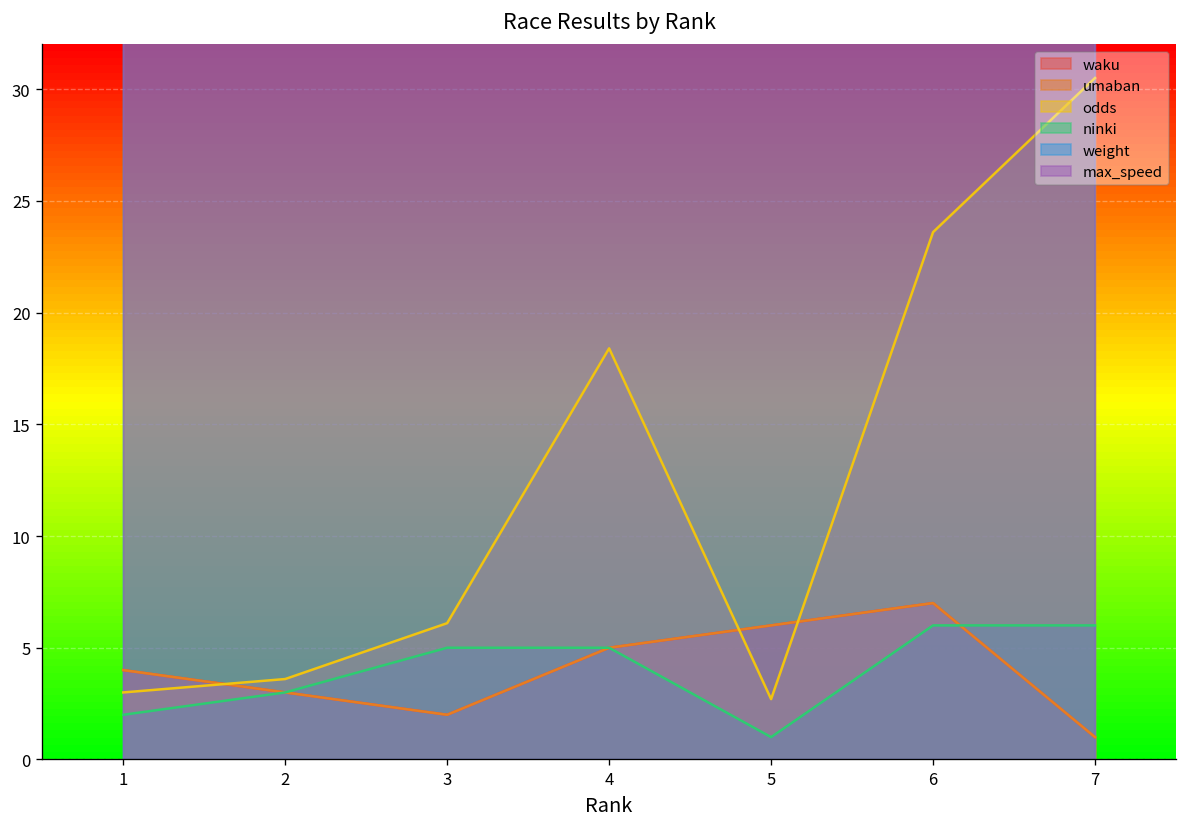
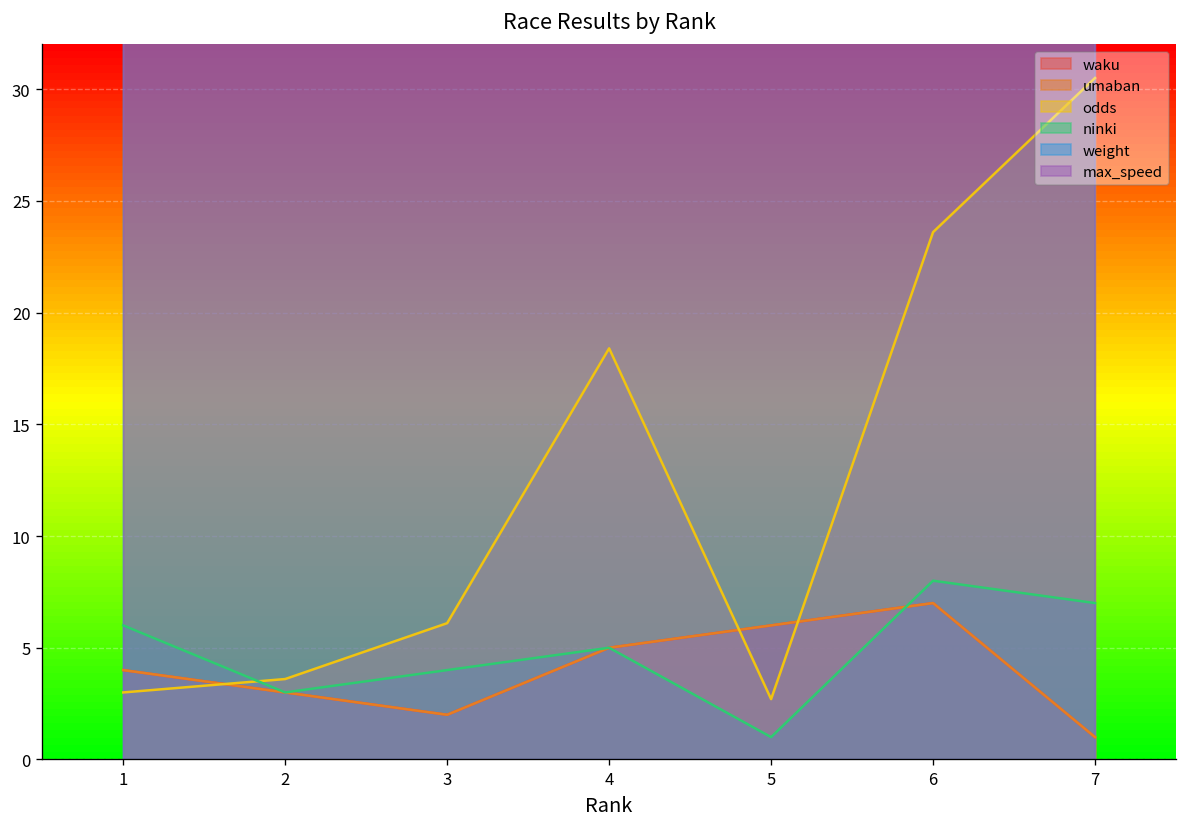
  {
    "ninki": {
-     "1": 2,
-     "3": 5,
+     "1": 6,
+     "3": 4,
      "5": 1,
-     "6": 6,
-     "7": 6
+     "6": 8,
+     "7": 7
    }
  }
